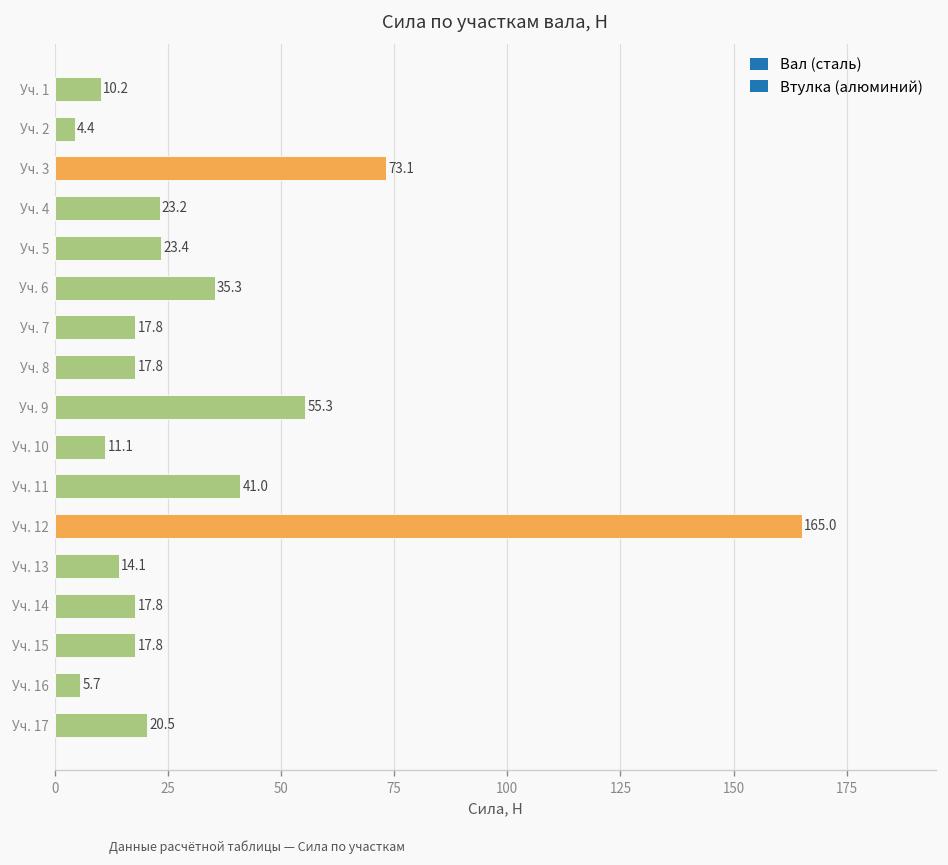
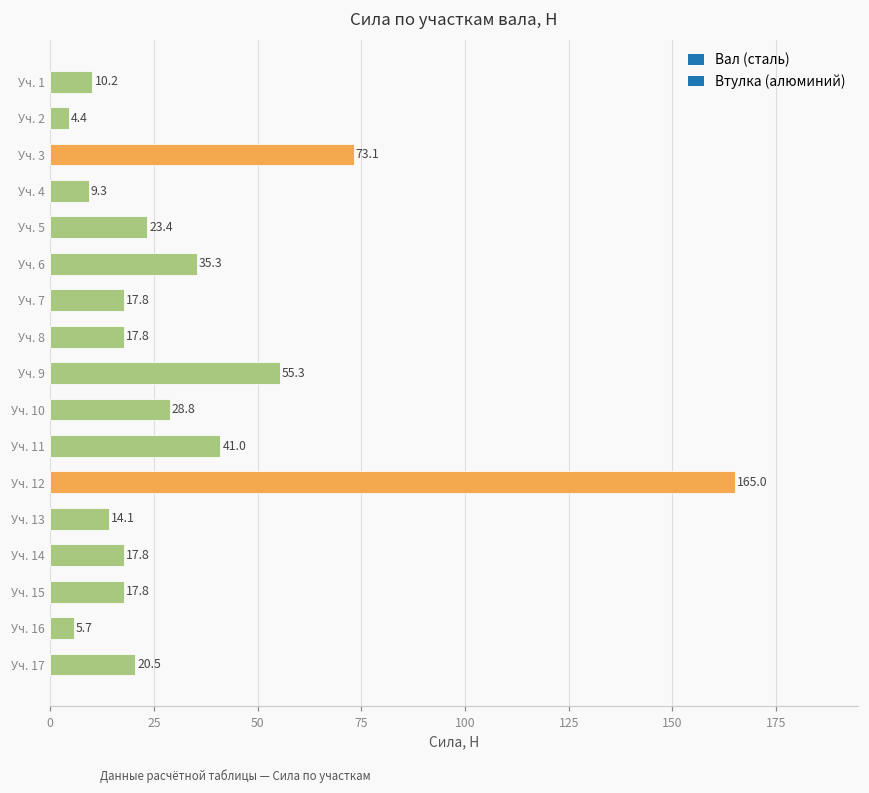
  {
    "Уч. 1": 10.2,
    "Уч. 2": 4.4,
    "Уч. 3": 73.1,
-   "Уч. 4": 23.2,
+   "Уч. 4": 9.3,
    "Уч. 5": 23.4,
    "Уч. 6": 35.3,
    "Уч. 7": 17.8,
    "Уч. 8": 17.8,
    "Уч. 9": 55.3,
-   "Уч. 10": 11.1,
+   "Уч. 10": 28.8,
    "Уч. 11": 41.0,
    "Уч. 12": 165.0,
    "Уч. 13": 14.1,
    "Уч. 14": 17.8,
    "Уч. 15": 17.8,
    "Уч. 16": 5.7,
    "Уч. 17": 20.5
  }
